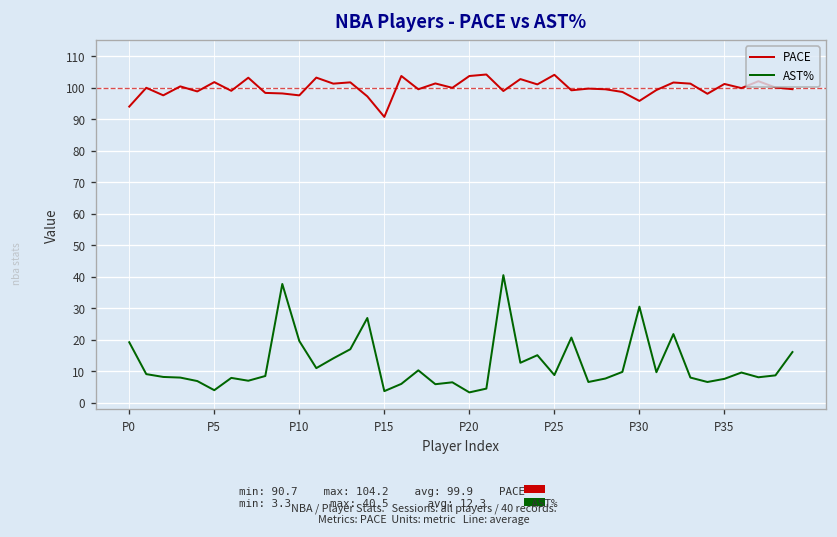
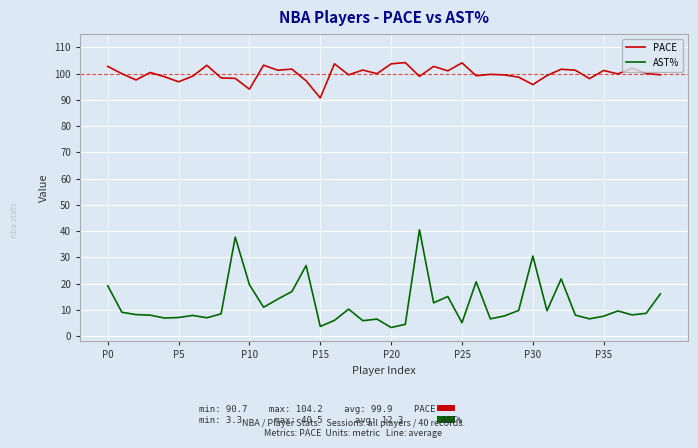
  {
    "PACE": {
-     "P0": 94,
-     "P5": 102,
-     "P10": 98,
+     "P0": 103,
+     "P5": 97,
+     "P10": 94,
      "P15": 91,
      "P20": 104,
      "P25": 104,
      "P30": 96,
      "P35": 101
    },
    "AST%": {
      "P0": 19,
-     "P5": 4,
+     "P5": 7,
      "P10": 20,
      "P15": 4,
      "P20": 3,
-     "P25": 9,
+     "P25": 5,
      "P30": 31,
      "P35": 8
    }
  }
